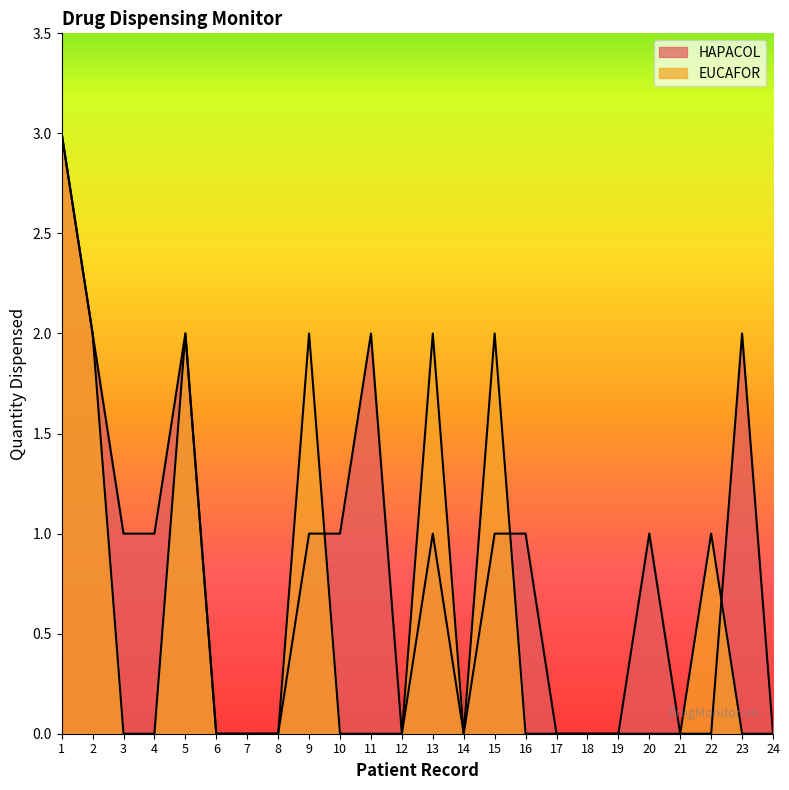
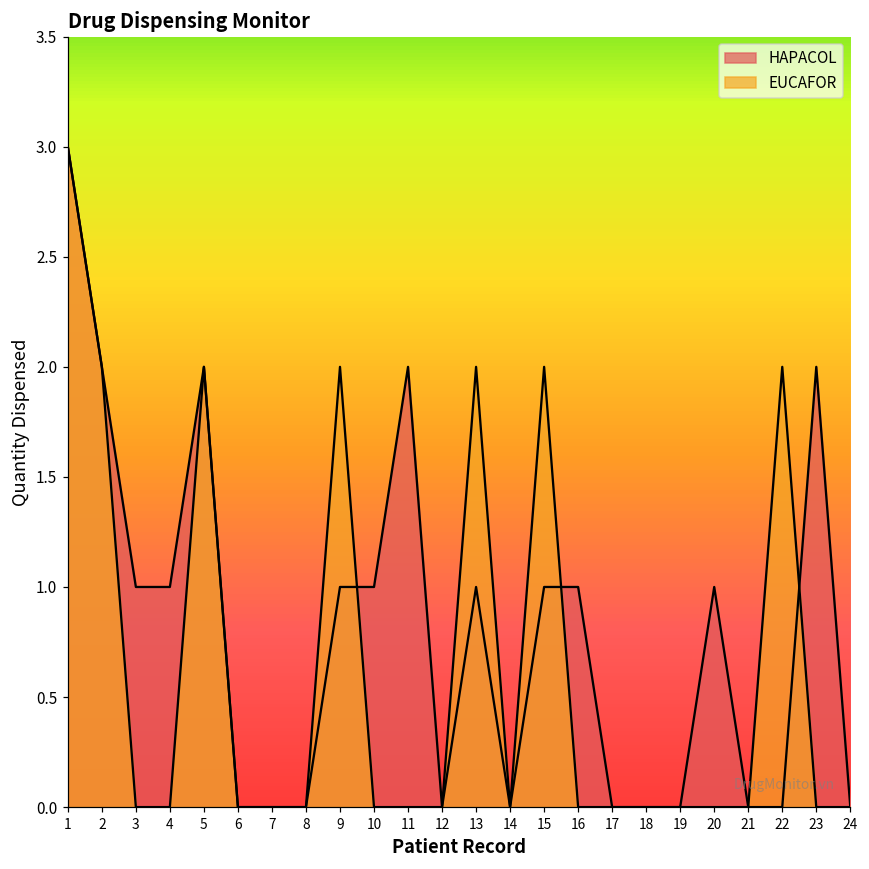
  {
    "HAPACOL": {
      "3": 1,
      "4": 1,
      "9": 1,
      "10": 1,
      "11": 2,
      "13": 1,
      "15": 1,
      "16": 1,
      "20": 1,
      "22": 0,
      "23": 2
    },
    "EUCAFOR": {
      "3": 0,
      "4": 0,
      "9": 2,
      "10": 0,
      "11": 0,
      "13": 2,
      "15": 2,
      "16": 0,
      "20": 0,
-     "22": 1,
+     "22": 2,
      "23": 0
    }
  }
